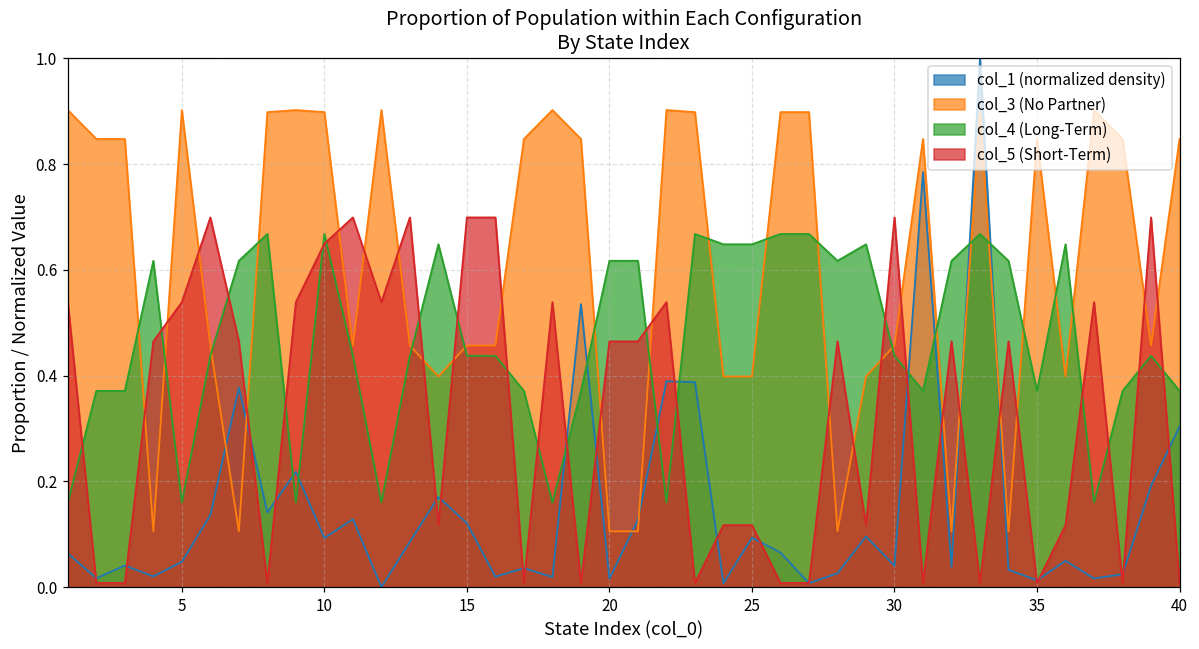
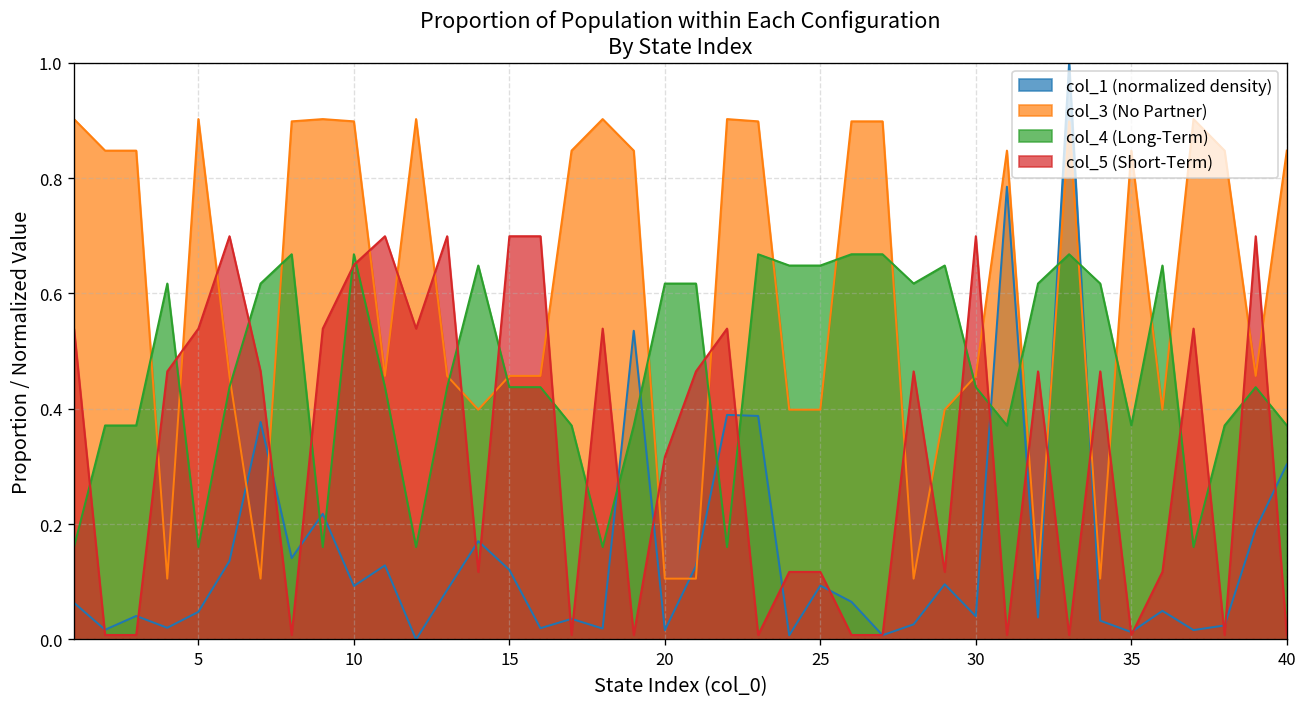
  {
    "col_1 (normalized density)": {
      "5": 0.05,
      "10": 0.09,
      "15": 0.12,
      "20": 0.02,
      "25": 0.09,
      "30": 0.04,
      "40": 0.30
    },
    "col_3 (No Partner)": {
      "5": 0.90,
      "10": 0.90,
      "15": 0.46,
      "20": 0.11,
      "25": 0.40,
      "30": 0.46,
      "40": 0.85
    },
    "col_4 (Long-Term)": {
      "5": 0.16,
      "10": 0.67,
      "15": 0.44,
      "20": 0.62,
      "25": 0.65,
      "30": 0.44,
      "35": 0.37,
      "40": 0.37
    },
    "col_5 (Short-Term)": {
      "5": 0.54,
      "10": 0.65,
      "15": 0.70,
-     "20": 0.46,
+     "20": 0.32,
      "25": 0.12,
      "30": 0.70,
      "40": 0.01
    }
  }
